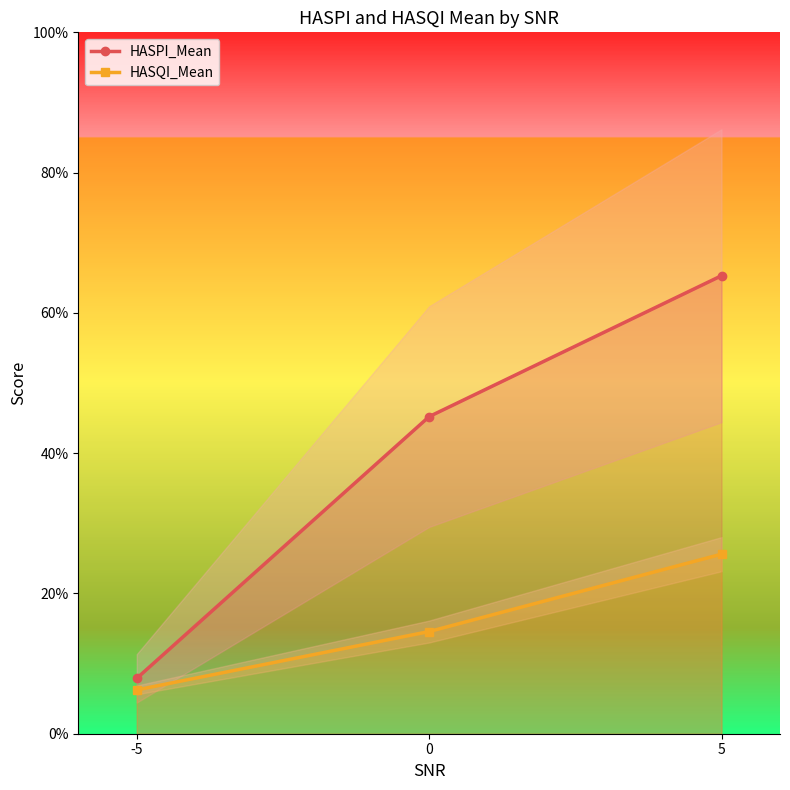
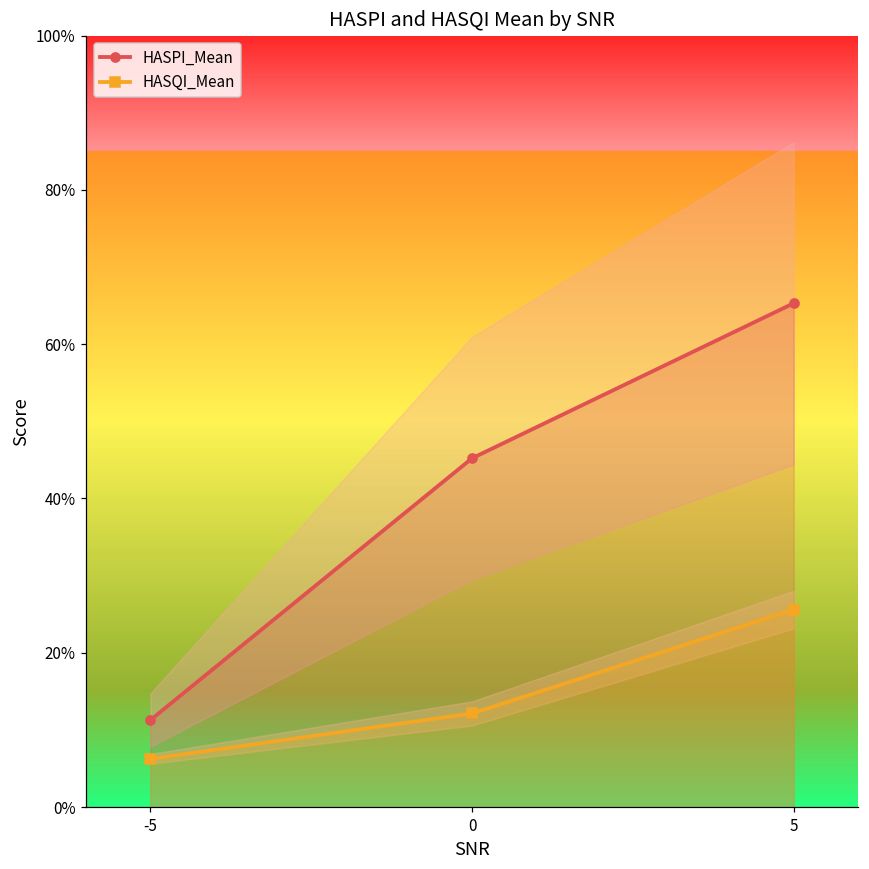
  {
    "HASPI_Mean": {
-     "-5": "8%",
+     "-5": "11%",
      "0": "45%",
      "5": "65%"
    },
    "HASQI_Mean": {
      "-5": "6%",
-     "0": "15%",
+     "0": "12%",
      "5": "26%"
    }
  }
